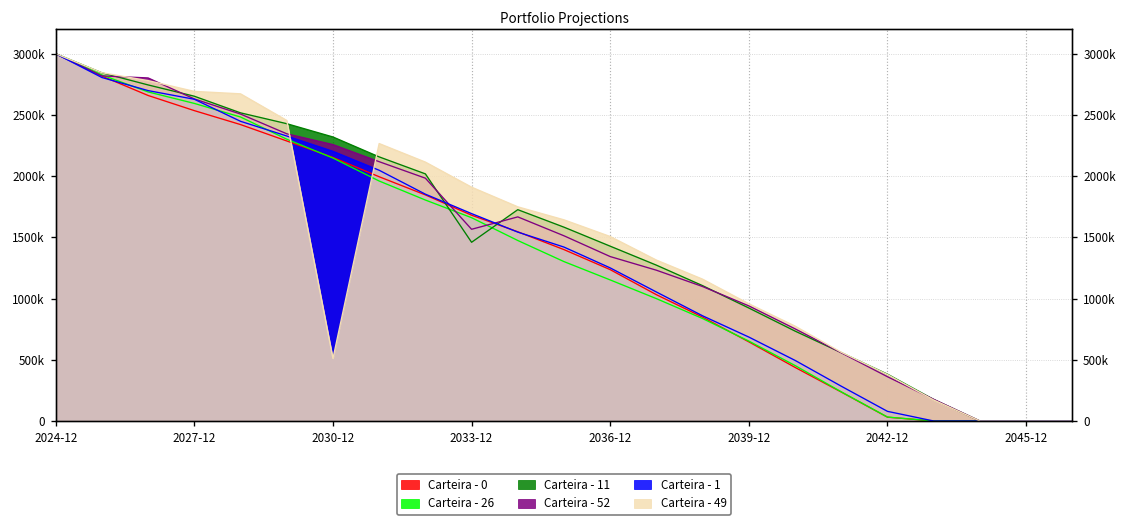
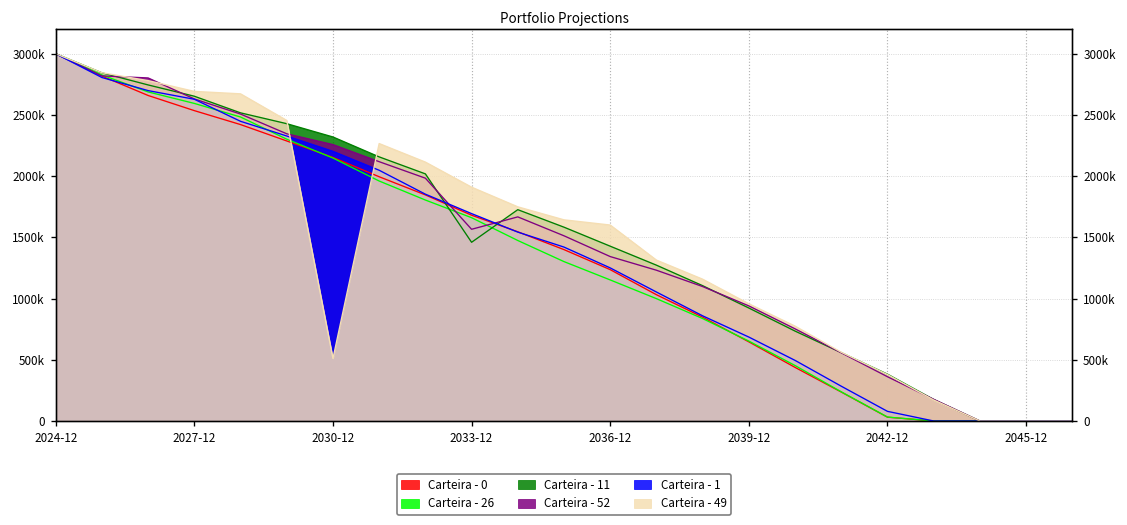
  {
    "Carteira - 0": {
      "2027-12": 2540000
    },
    "Carteira - 26": {
      "2027-12": 2590000,
      "2036-12": 1150000
    },
    "Carteira - 11": {
      "2030-12": 2320000,
      "2033-12": 1460000,
      "2036-12": 1430000
    },
    "Carteira - 52": {
      "2030-12": 2260000,
      "2033-12": 1570000,
      "2036-12": 1340000
    },
    "Carteira - 1": {
      "2030-12": 2200000,
      "2039-12": 690000,
      "2042-12": 80000
    },
    "Carteira - 49": {
      "2027-12": 2690000,
      "2030-12": 510000,
      "2033-12": 1910000,
-     "2036-12": 1510000
+     "2036-12": 1600000
    }
  }
